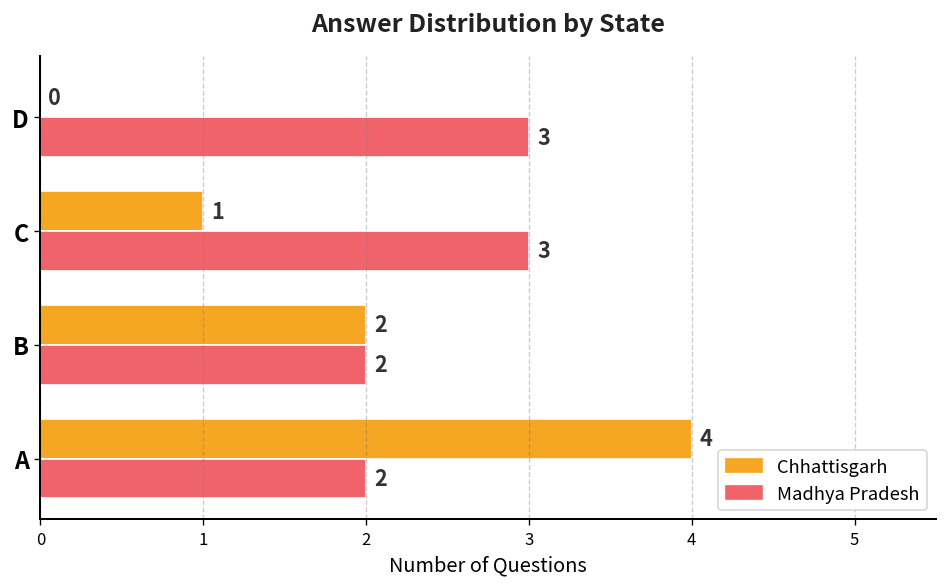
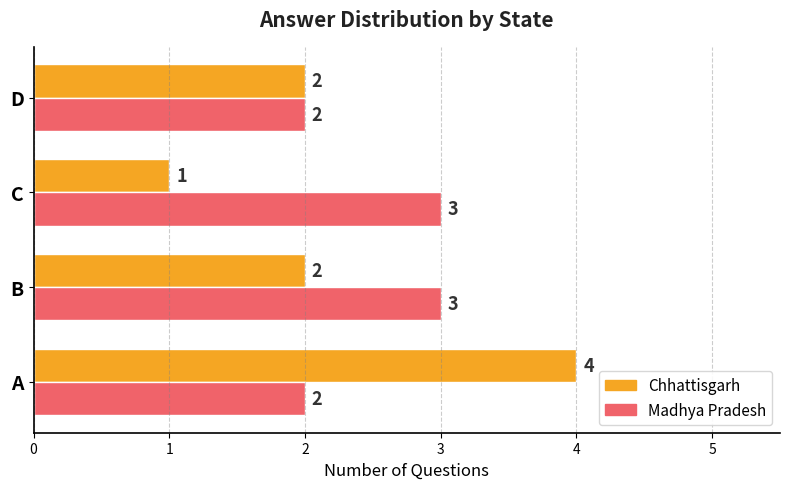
  {
    "Chhattisgarh": {
-     "D": 0,
+     "D": 2,
      "C": 1,
      "B": 2,
      "A": 4
    },
    "Madhya Pradesh": {
-     "D": 3,
+     "D": 2,
      "C": 3,
-     "B": 2,
+     "B": 3,
      "A": 2
    }
  }
